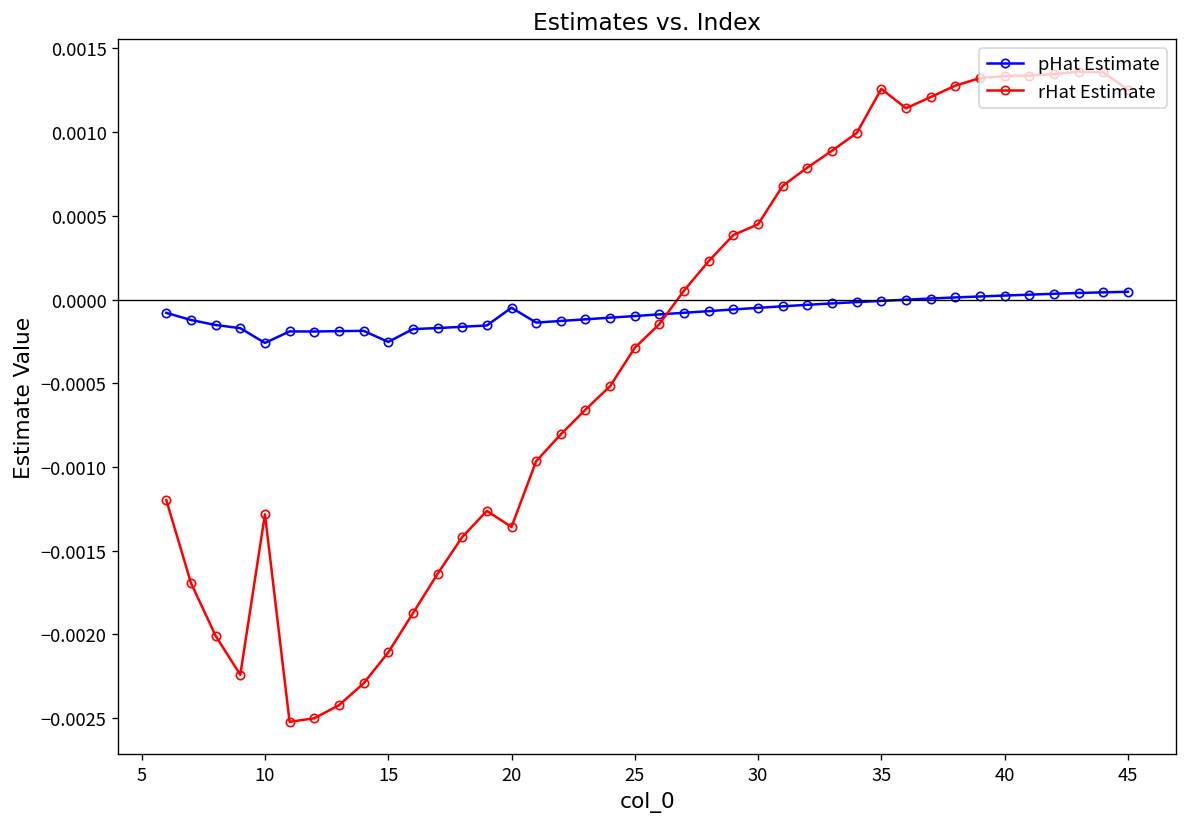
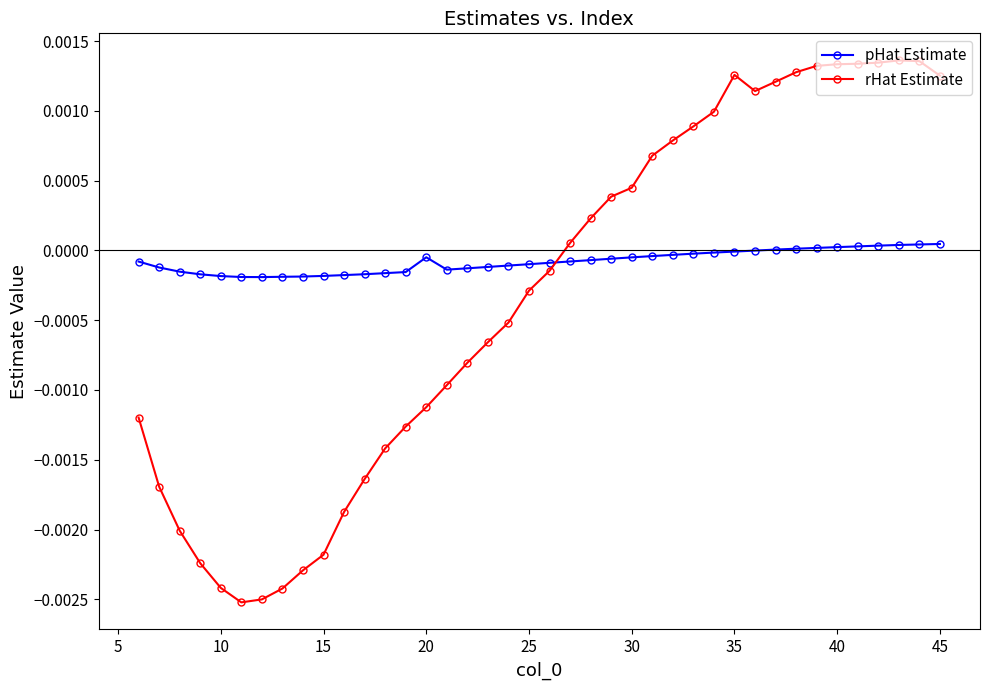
  {
    "pHat Estimate": {
-     "10": -0.00026,
-     "15": -0.00025,
+     "10": -0.00018,
+     "15": -0.00018,
      "20": -0.00005,
      "25": -0.00010,
      "30": -0.00005,
      "35": -0.00001,
      "40": 0.00002,
      "45": 0.00005
    },
    "rHat Estimate": {
-     "10": -0.00128,
-     "15": -0.00211,
-     "20": -0.00136,
+     "10": -0.00242,
+     "15": -0.00218,
+     "20": -0.00112,
      "25": -0.00029,
      "30": 0.00045,
      "35": 0.00126
    }
  }
